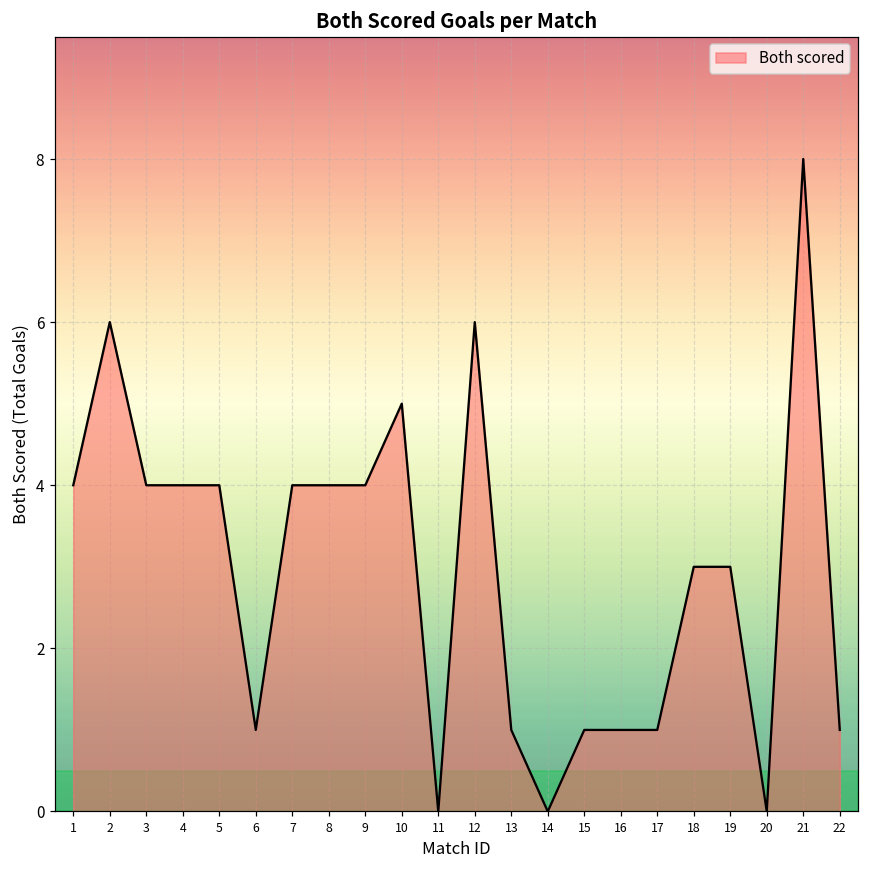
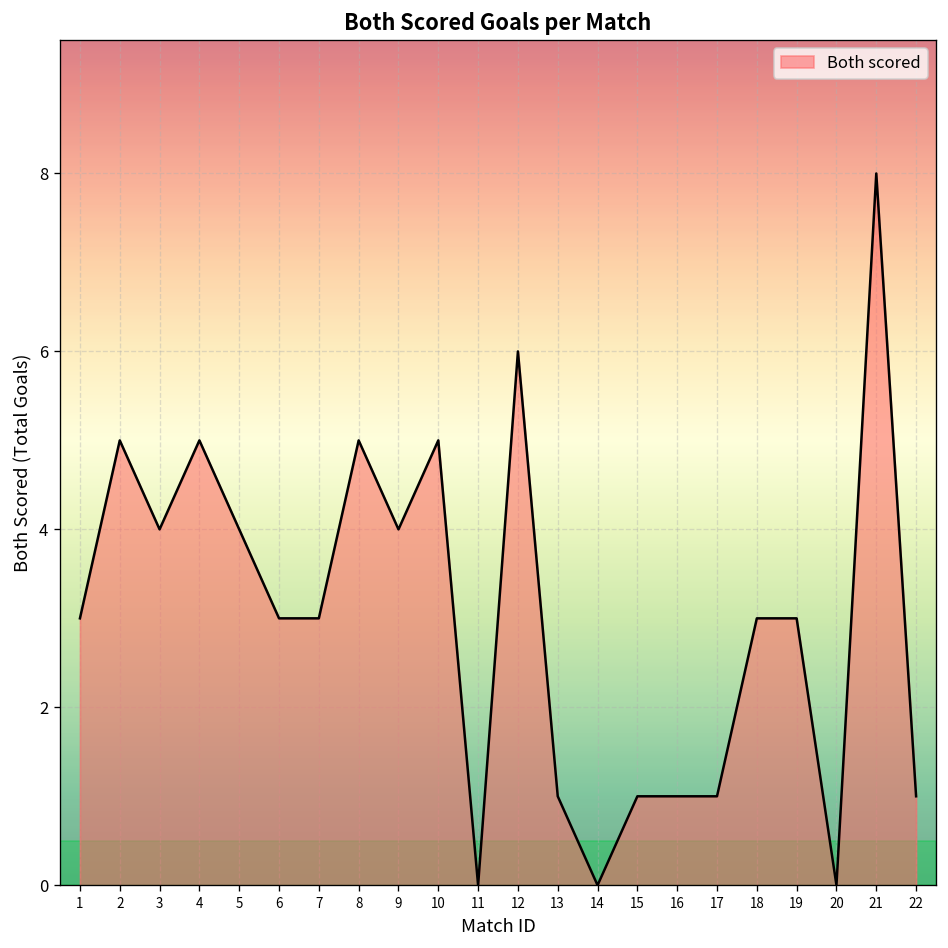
  {
-   "1": 4,
-   "2": 6,
+   "1": 3,
+   "2": 5,
    "3": 4,
-   "4": 4,
+   "4": 5,
    "5": 4,
-   "6": 1,
-   "7": 4,
-   "8": 4,
+   "6": 3,
+   "7": 3,
+   "8": 5,
    "9": 4,
    "10": 5,
    "11": 0,
    "12": 6,
    "13": 1,
    "14": 0,
    "15": 1,
    "16": 1,
    "17": 1,
    "18": 3,
    "19": 3,
    "20": 0,
    "21": 8,
    "22": 1
  }
